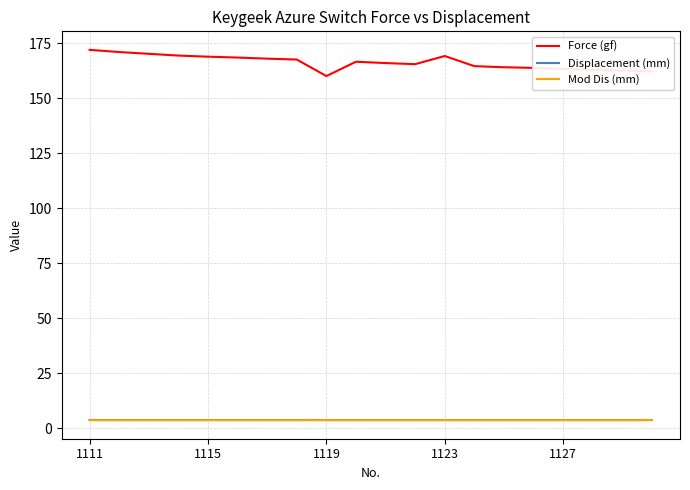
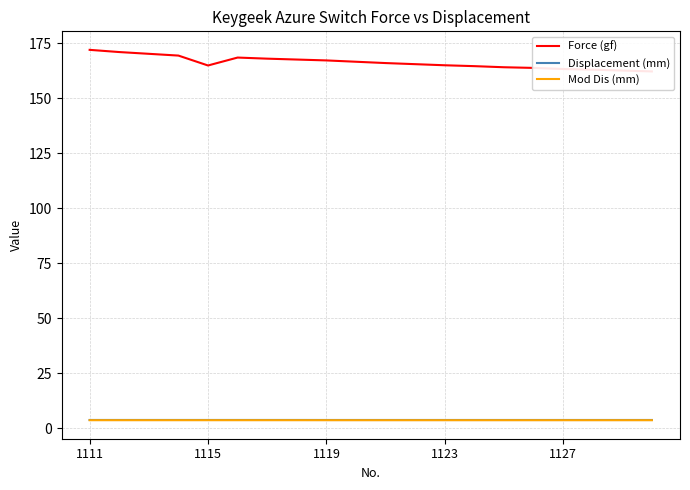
  {
    "Force (gf)": {
      "1111": 172,
-     "1115": 169,
-     "1119": 160,
-     "1123": 169
+     "1115": 165,
+     "1119": 167,
+     "1123": 165
    },
    "Mod Dis (mm)": {
      "1111": 4,
      "1115": 4,
      "1119": 4,
      "1123": 4,
      "1127": 4
    }
  }
